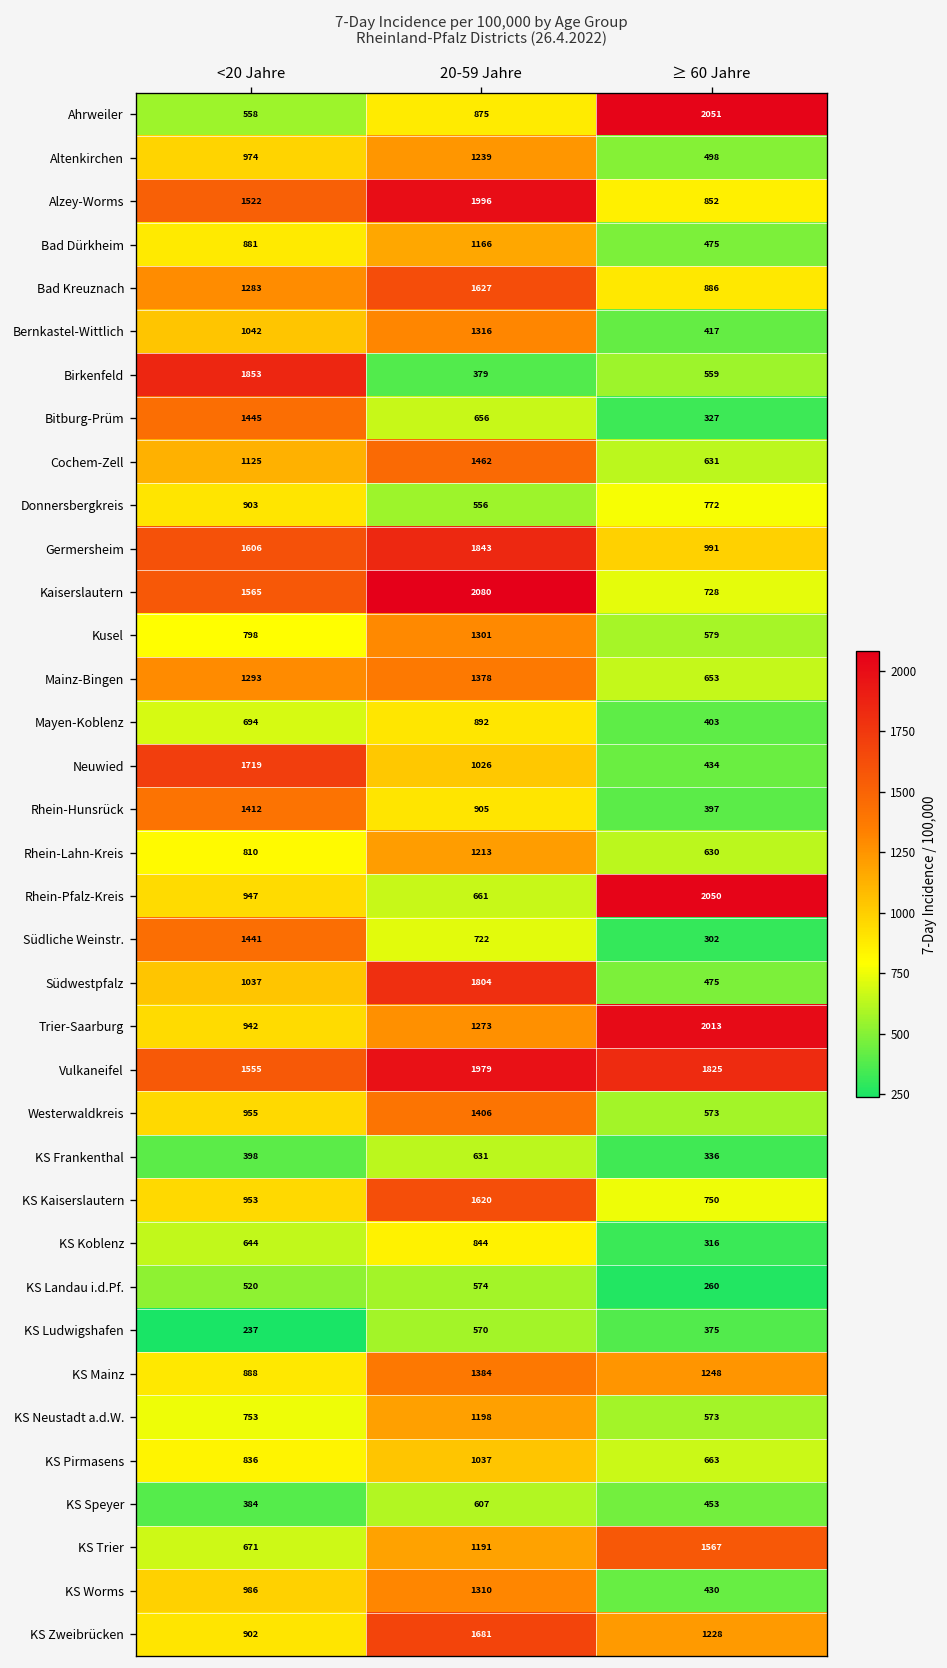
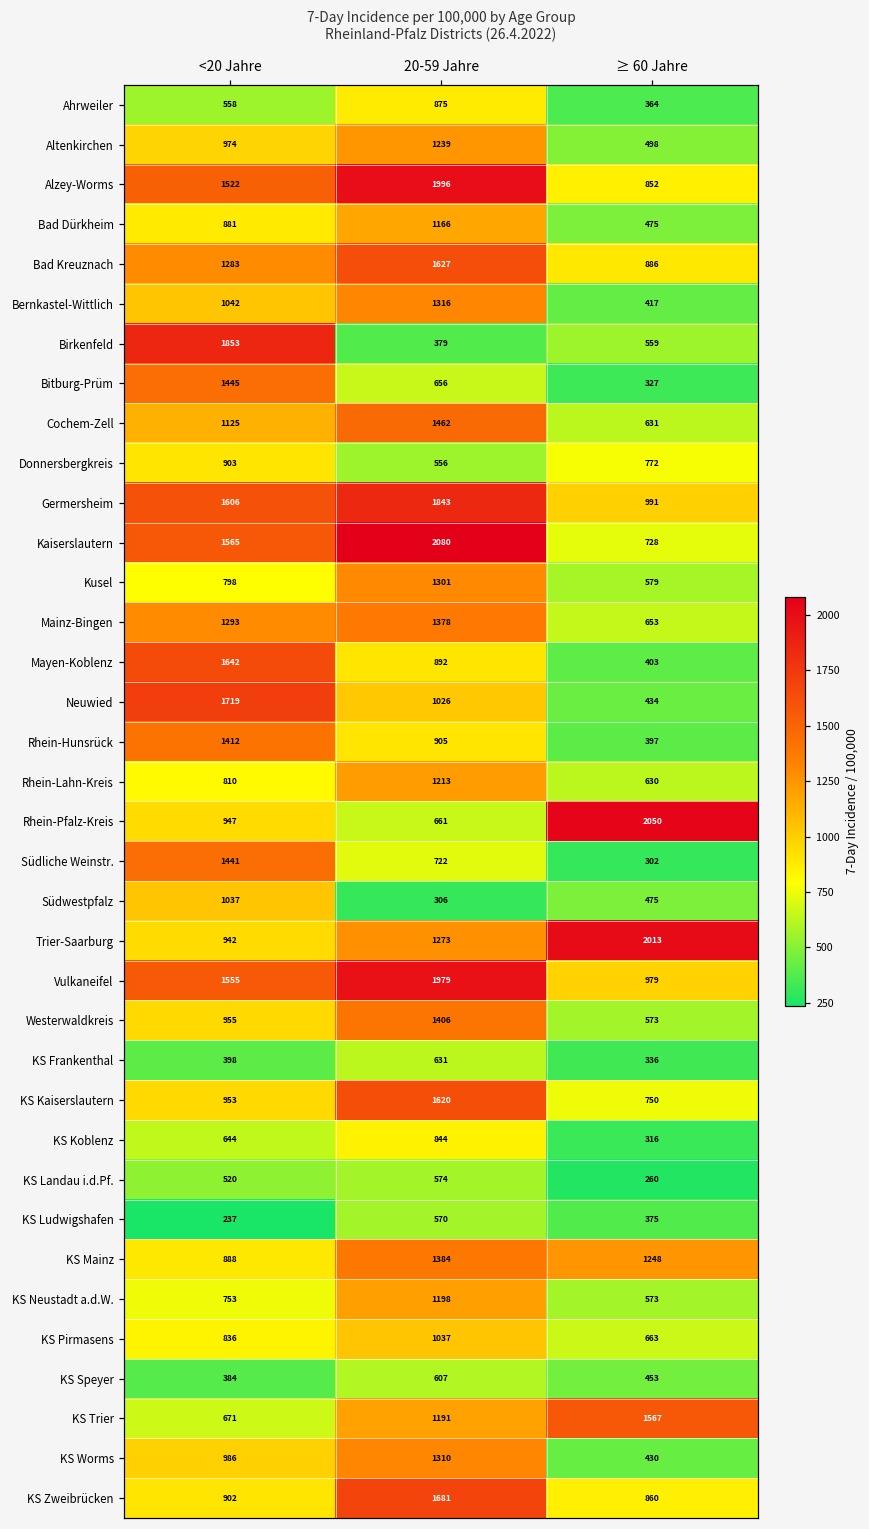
  {
    "Ahrweiler": {
      "<20 Jahre": 558,
      "20-59 Jahre": 875,
-     "≥ 60 Jahre": 2051
+     "≥ 60 Jahre": 364
    },
    "Altenkirchen": {
      "<20 Jahre": 974,
      "20-59 Jahre": 1239,
      "≥ 60 Jahre": 498
    },
    "Alzey-Worms": {
      "<20 Jahre": 1522,
      "20-59 Jahre": 1996,
      "≥ 60 Jahre": 852
    },
    "Bad Dürkheim": {
      "<20 Jahre": 881,
      "20-59 Jahre": 1166,
      "≥ 60 Jahre": 475
    },
    "Bad Kreuznach": {
      "<20 Jahre": 1283,
      "20-59 Jahre": 1627,
      "≥ 60 Jahre": 886
    },
    "Bernkastel-Wittlich": {
      "<20 Jahre": 1042,
      "20-59 Jahre": 1316,
      "≥ 60 Jahre": 417
    },
    "Birkenfeld": {
      "<20 Jahre": 1853,
      "20-59 Jahre": 379,
      "≥ 60 Jahre": 559
    },
    "Bitburg-Prüm": {
      "<20 Jahre": 1445,
      "20-59 Jahre": 656,
      "≥ 60 Jahre": 327
    },
    "Cochem-Zell": {
      "<20 Jahre": 1125,
      "20-59 Jahre": 1462,
      "≥ 60 Jahre": 631
    },
    "Donnersbergkreis": {
      "<20 Jahre": 903,
      "20-59 Jahre": 556,
      "≥ 60 Jahre": 772
    },
    "Germersheim": {
      "<20 Jahre": 1606,
      "20-59 Jahre": 1843,
      "≥ 60 Jahre": 991
    },
    "Kaiserslautern": {
      "<20 Jahre": 1565,
      "20-59 Jahre": 2080,
      "≥ 60 Jahre": 728
    },
    "Kusel": {
      "<20 Jahre": 798,
      "20-59 Jahre": 1301,
      "≥ 60 Jahre": 579
    },
    "Mainz-Bingen": {
      "<20 Jahre": 1293,
      "20-59 Jahre": 1378,
      "≥ 60 Jahre": 653
    },
    "Mayen-Koblenz": {
-     "<20 Jahre": 694,
+     "<20 Jahre": 1642,
      "20-59 Jahre": 892,
      "≥ 60 Jahre": 403
    },
    "Neuwied": {
      "<20 Jahre": 1719,
      "20-59 Jahre": 1026,
      "≥ 60 Jahre": 434
    },
    "Rhein-Hunsrück": {
      "<20 Jahre": 1412,
      "20-59 Jahre": 905,
      "≥ 60 Jahre": 397
    },
    "Rhein-Lahn-Kreis": {
      "<20 Jahre": 810,
      "20-59 Jahre": 1213,
      "≥ 60 Jahre": 630
    },
    "Rhein-Pfalz-Kreis": {
      "<20 Jahre": 947,
      "20-59 Jahre": 661,
      "≥ 60 Jahre": 2050
    },
    "Südliche Weinstr.": {
      "<20 Jahre": 1441,
      "20-59 Jahre": 722,
      "≥ 60 Jahre": 302
    },
    "Südwestpfalz": {
      "<20 Jahre": 1037,
-     "20-59 Jahre": 1804,
+     "20-59 Jahre": 306,
      "≥ 60 Jahre": 475
    },
    "Trier-Saarburg": {
      "<20 Jahre": 942,
      "20-59 Jahre": 1273,
      "≥ 60 Jahre": 2013
    },
    "Vulkaneifel": {
      "<20 Jahre": 1555,
      "20-59 Jahre": 1979,
-     "≥ 60 Jahre": 1825
+     "≥ 60 Jahre": 979
    },
    "Westerwaldkreis": {
      "<20 Jahre": 955,
      "20-59 Jahre": 1406,
      "≥ 60 Jahre": 573
    },
    "KS Frankenthal": {
      "<20 Jahre": 398,
      "20-59 Jahre": 631,
      "≥ 60 Jahre": 336
    },
    "KS Kaiserslautern": {
      "<20 Jahre": 953,
      "20-59 Jahre": 1620,
      "≥ 60 Jahre": 750
    },
    "KS Koblenz": {
      "<20 Jahre": 644,
      "20-59 Jahre": 844,
      "≥ 60 Jahre": 316
    },
    "KS Landau i.d.Pf.": {
      "<20 Jahre": 520,
      "20-59 Jahre": 574,
      "≥ 60 Jahre": 260
    },
    "KS Ludwigshafen": {
      "<20 Jahre": 237,
      "20-59 Jahre": 570,
      "≥ 60 Jahre": 375
    },
    "KS Mainz": {
      "<20 Jahre": 888,
      "20-59 Jahre": 1384,
      "≥ 60 Jahre": 1248
    },
    "KS Neustadt a.d.W.": {
      "<20 Jahre": 753,
      "20-59 Jahre": 1198,
      "≥ 60 Jahre": 573
    },
    "KS Pirmasens": {
      "<20 Jahre": 836,
      "20-59 Jahre": 1037,
      "≥ 60 Jahre": 663
    },
    "KS Speyer": {
      "<20 Jahre": 384,
      "20-59 Jahre": 607,
      "≥ 60 Jahre": 453
    },
    "KS Trier": {
      "<20 Jahre": 671,
      "20-59 Jahre": 1191,
      "≥ 60 Jahre": 1567
    },
    "KS Worms": {
      "<20 Jahre": 986,
      "20-59 Jahre": 1310,
      "≥ 60 Jahre": 430
    },
    "KS Zweibrücken": {
      "<20 Jahre": 902,
      "20-59 Jahre": 1681,
-     "≥ 60 Jahre": 1228
+     "≥ 60 Jahre": 860
    }
  }
